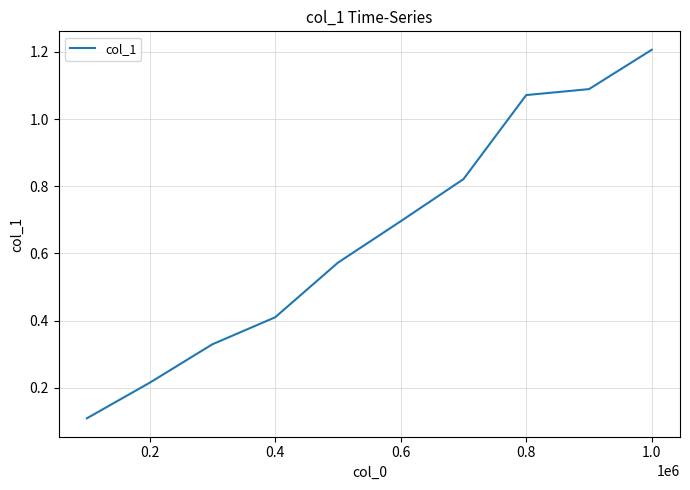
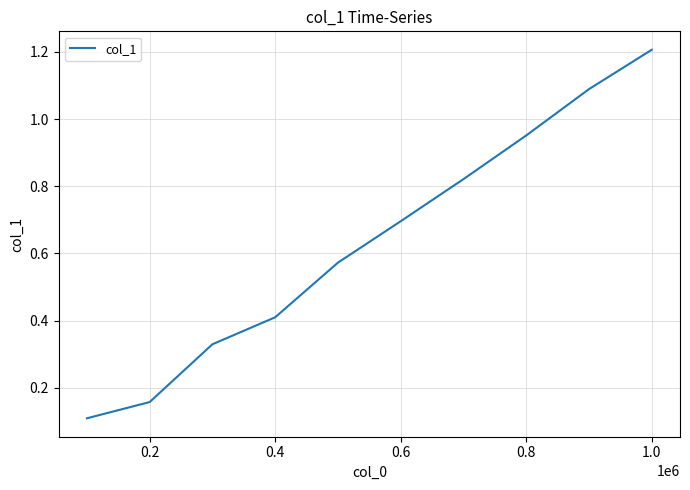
  {
-   "0.2": 0.21,
+   "0.2": 0.16,
    "0.4": 0.41,
    "0.6": 0.70,
-   "0.8": 1.07,
+   "0.8": 0.95,
    "1.0": 1.21
  }
